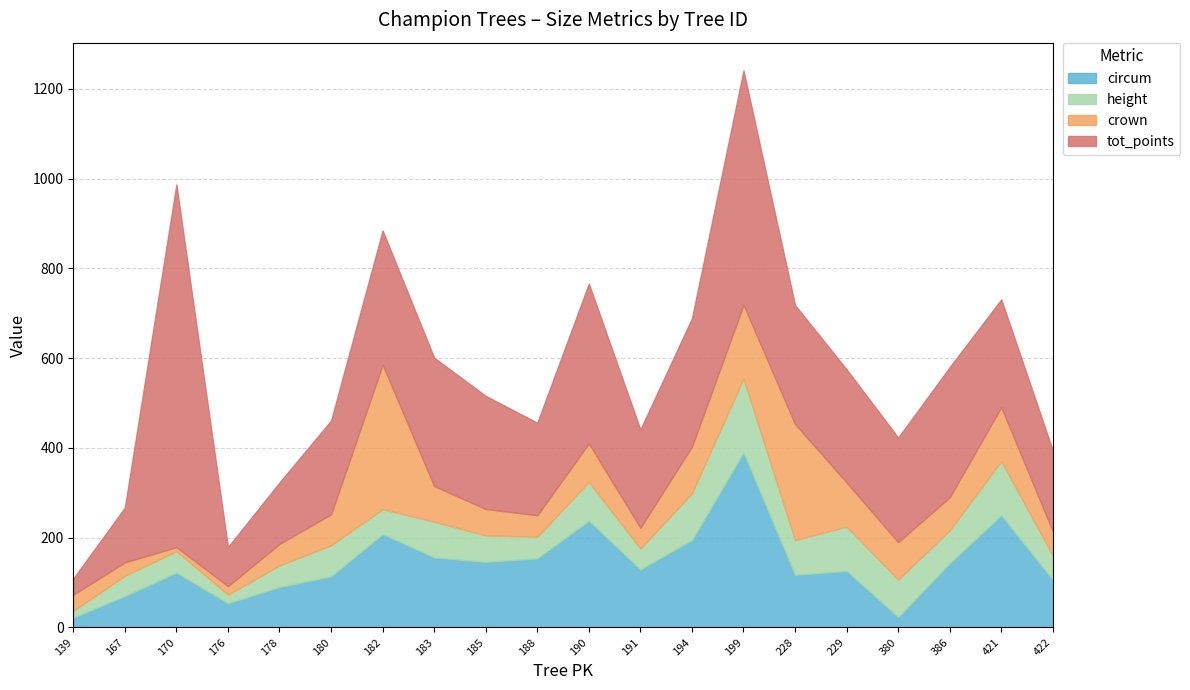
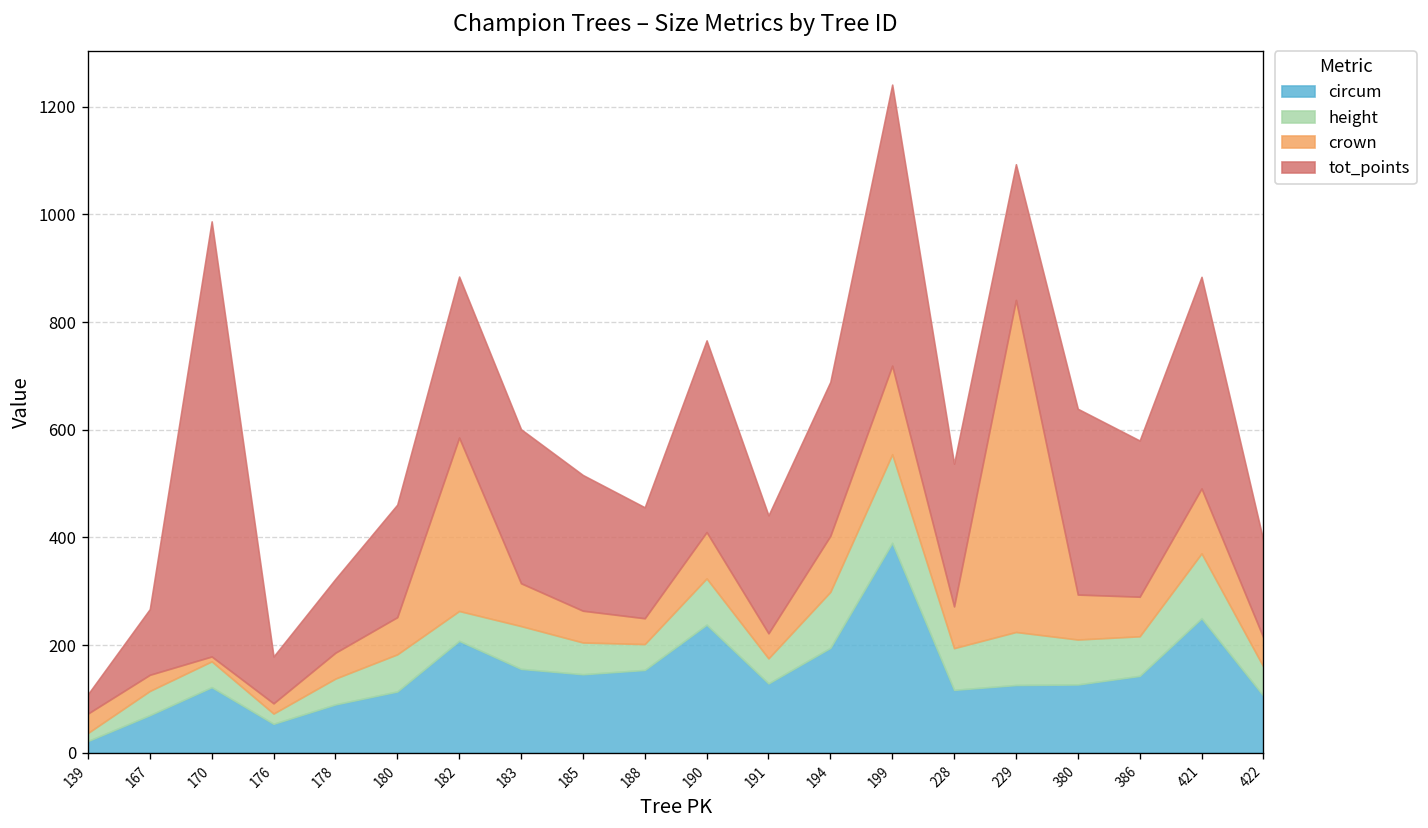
  {
    "circum": {
      "139": 20,
      "167": 70,
      "170": 120,
      "176": 50,
      "178": 90,
      "180": 110,
      "182": 210,
      "183": 160,
      "185": 150,
      "188": 150,
      "190": 240,
      "191": 130,
      "194": 200,
      "199": 390,
      "228": 120,
      "229": 130,
-     "380": 20,
+     "380": 130,
      "386": 140,
      "421": 250,
      "422": 110
    },
    "height": {
      "139": 20,
      "167": 50,
      "170": 50,
      "176": 20,
      "178": 50,
      "180": 70,
      "182": 60,
      "183": 80,
      "185": 60,
      "188": 50,
      "190": 90,
      "191": 50,
      "194": 100,
      "199": 160,
      "228": 80,
      "229": 100,
      "380": 80,
      "386": 70,
      "421": 120,
      "422": 50
    },
    "crown": {
      "139": 40,
      "167": 30,
      "170": 10,
      "176": 20,
      "178": 50,
      "180": 70,
      "182": 320,
      "183": 80,
      "185": 60,
      "188": 50,
      "190": 90,
      "191": 50,
      "194": 100,
      "199": 160,
-     "228": 260,
-     "229": 100,
+     "228": 80,
+     "229": 620,
      "380": 80,
      "386": 70,
      "421": 120,
      "422": 50
    },
    "tot_points": {
      "139": 40,
      "167": 120,
      "170": 810,
      "176": 90,
      "178": 140,
      "180": 210,
      "182": 300,
      "183": 290,
      "185": 250,
      "188": 210,
      "190": 360,
      "191": 220,
      "194": 290,
      "199": 520,
      "228": 270,
      "229": 250,
-     "380": 230,
+     "380": 350,
      "386": 290,
-     "421": 240,
+     "421": 390,
      "422": 180
    }
  }
